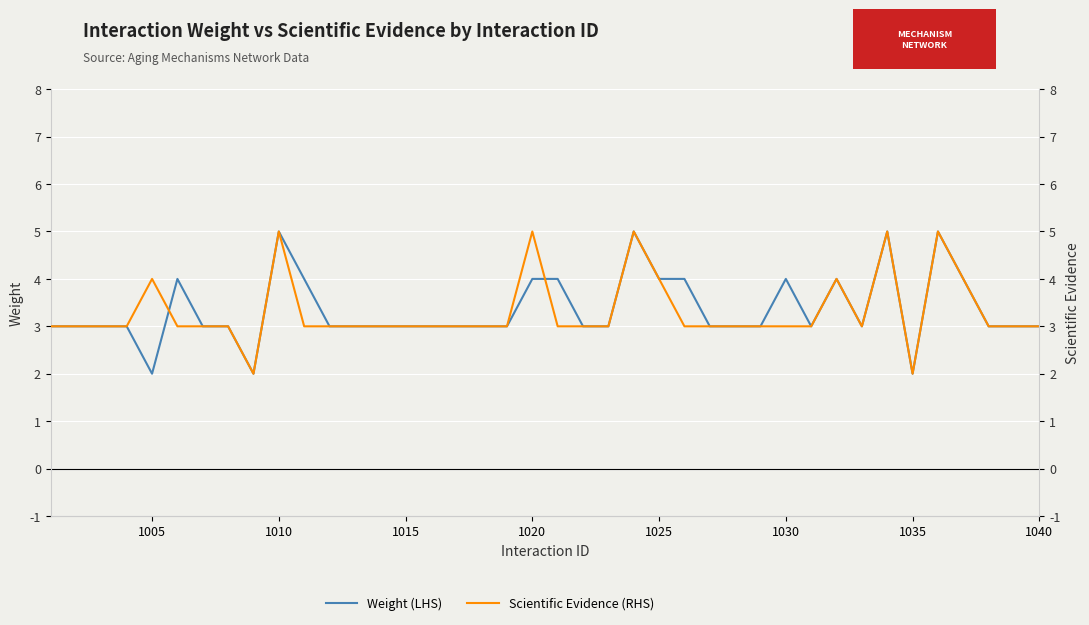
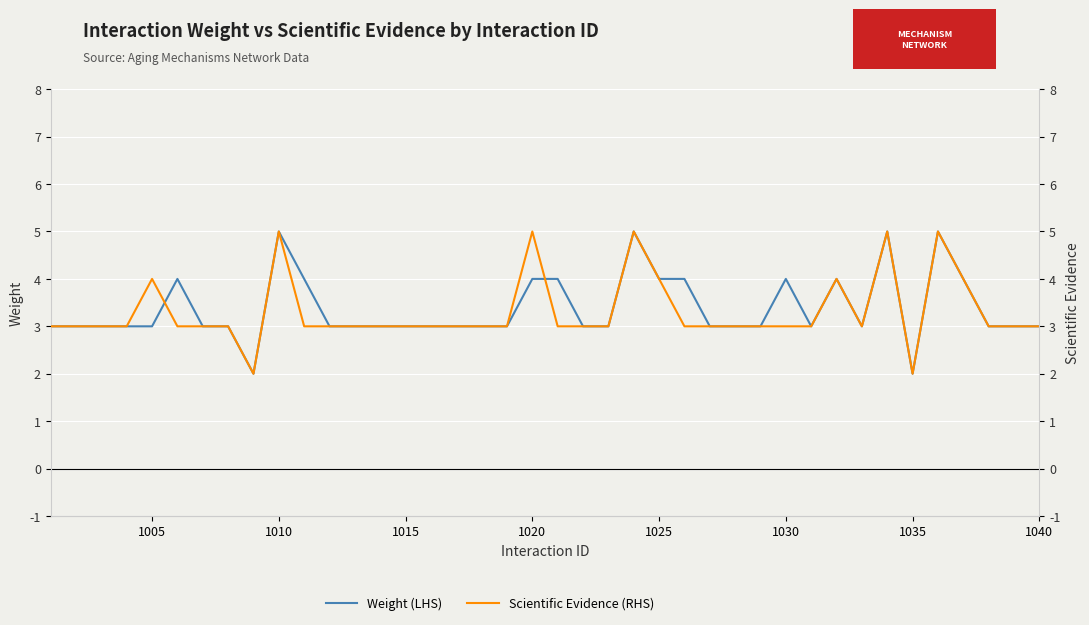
  {
    "Weight (LHS)": {
-     "1005": 2,
+     "1005": 3,
      "1010": 5,
      "1015": 3,
      "1020": 4,
      "1025": 4,
      "1030": 4,
      "1035": 2,
      "1040": 3
    },
    "Scientific Evidence (RHS)": {
      "1005": 4.0,
      "1010": 5.0,
      "1015": 3.0,
      "1020": 5.0,
      "1025": 4.0,
      "1030": 3.0,
      "1035": 2.0,
      "1040": 3.0
    }
  }
